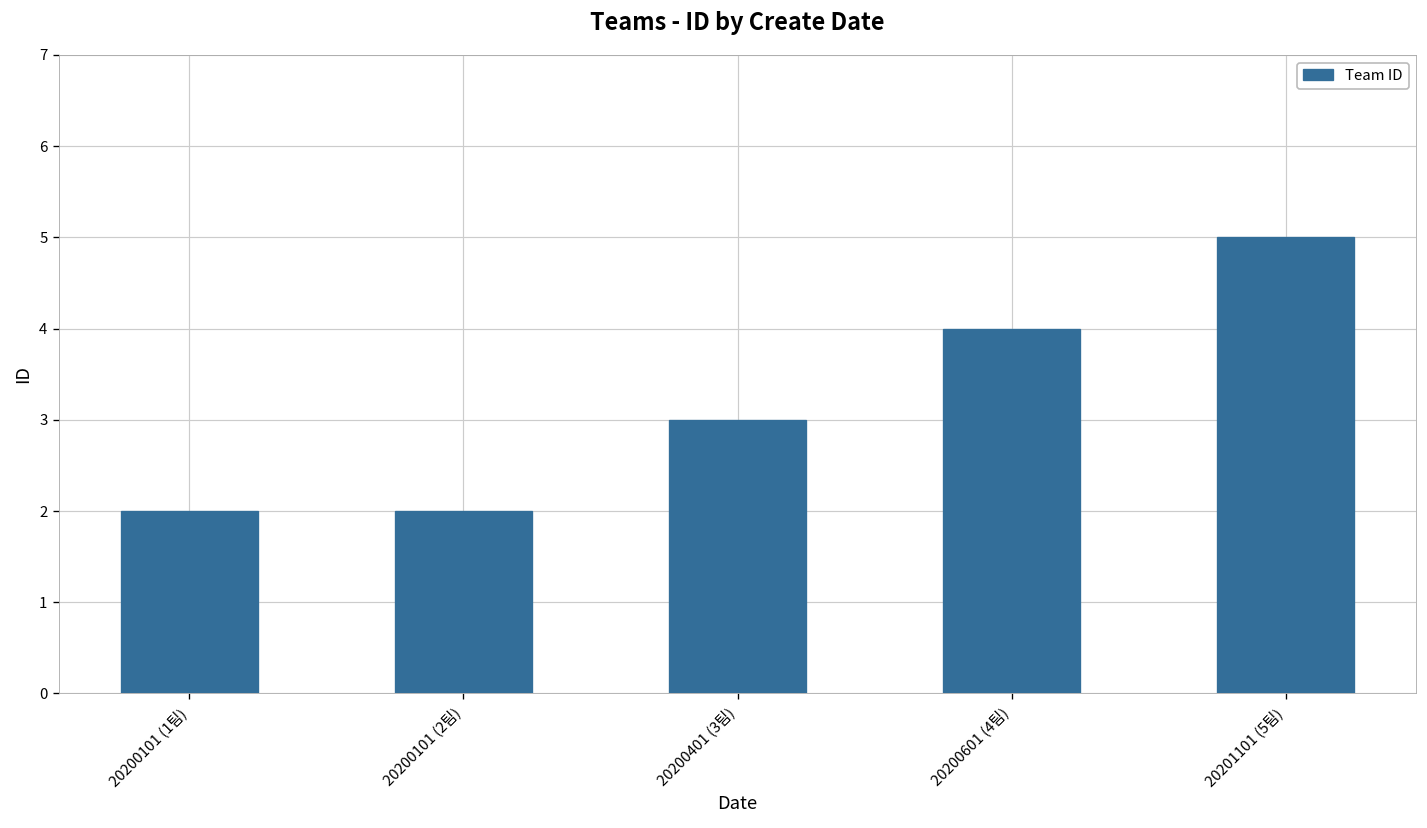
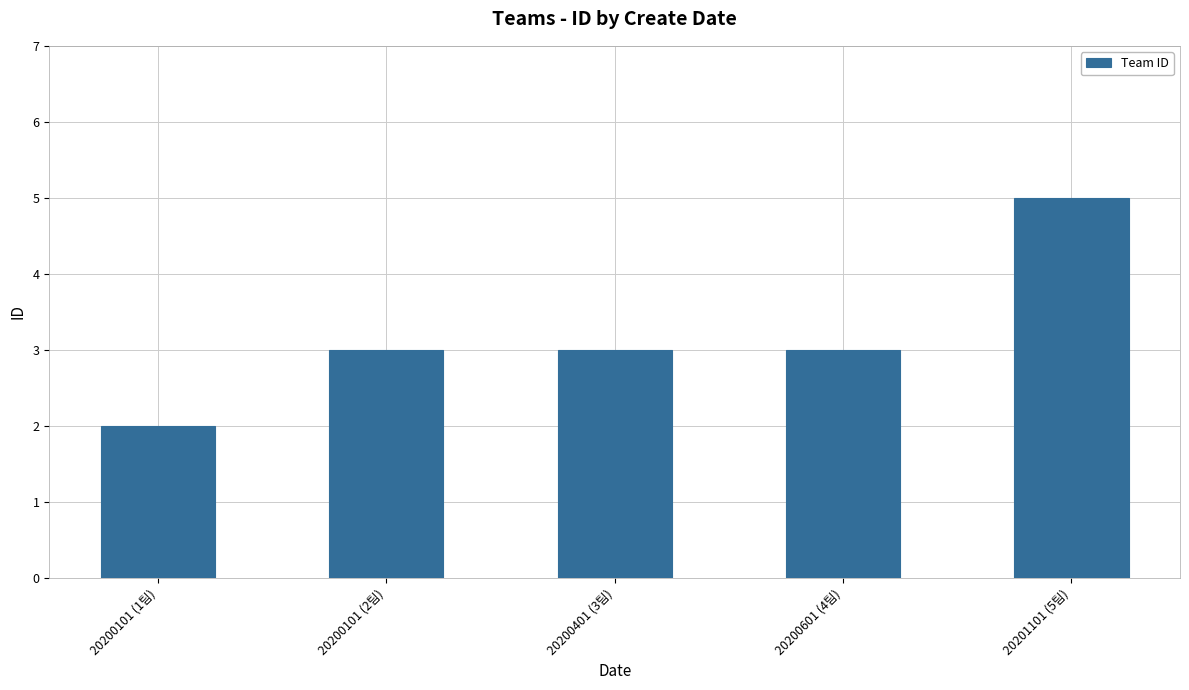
  {
    "20200101 (1팀)": 2,
-   "20200101 (2팀)": 2,
+   "20200101 (2팀)": 3,
    "20200401 (3팀)": 3,
-   "20200601 (4팀)": 4,
+   "20200601 (4팀)": 3,
    "20201101 (5팀)": 5
  }
